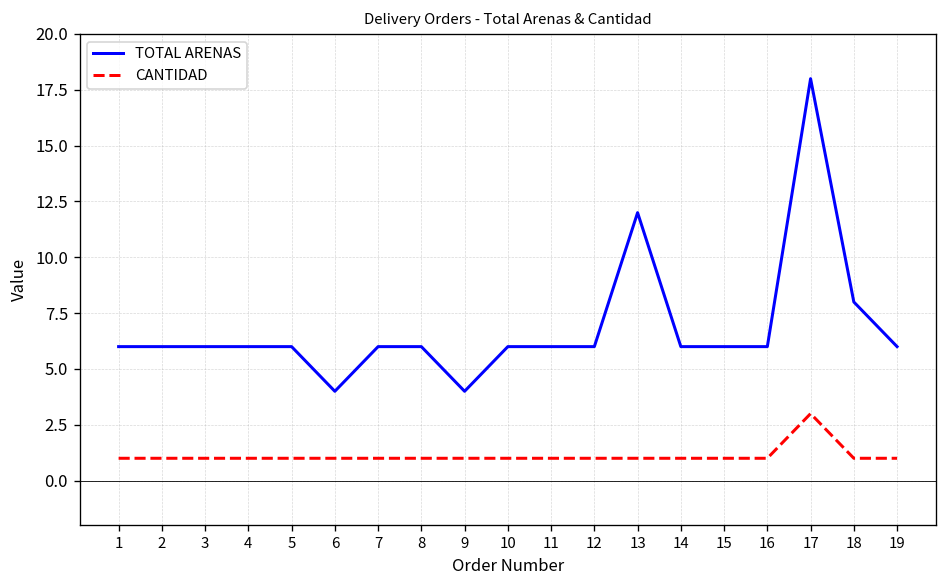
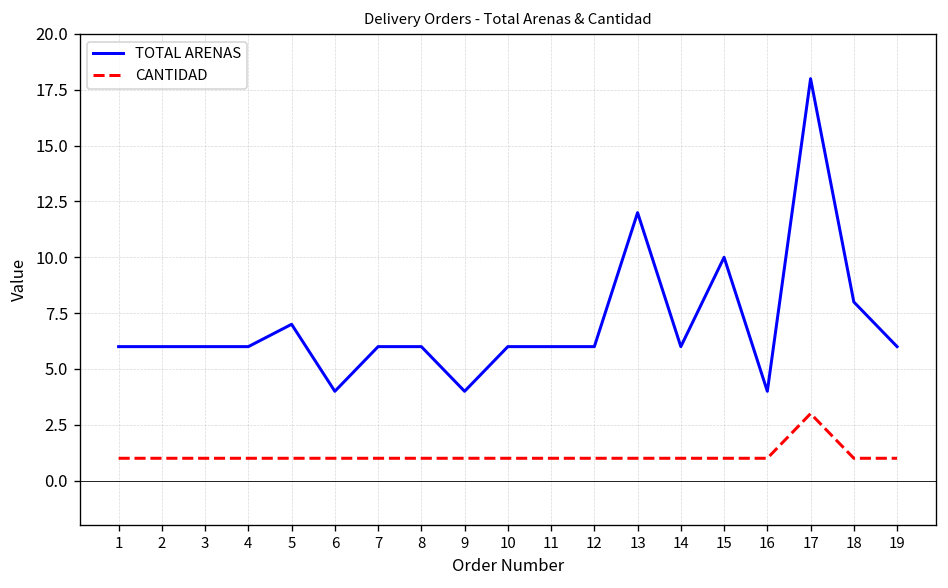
  {
    "TOTAL ARENAS": {
      "1": 6,
      "2": 6,
      "3": 6,
      "4": 6,
-     "5": 6,
+     "5": 7,
      "6": 4,
      "7": 6,
      "8": 6,
      "9": 4,
      "10": 6,
      "11": 6,
      "12": 6,
      "13": 12,
      "14": 6,
-     "15": 6,
-     "16": 6,
+     "15": 10,
+     "16": 4,
      "17": 18,
      "18": 8,
      "19": 6
    },
    "CANTIDAD": {
      "1": 1,
      "2": 1,
      "3": 1,
      "4": 1,
      "5": 1,
      "6": 1,
      "7": 1,
      "8": 1,
      "9": 1,
      "10": 1,
      "11": 1,
      "12": 1,
      "13": 1,
      "14": 1,
      "15": 1,
      "16": 1,
      "17": 3,
      "18": 1,
      "19": 1
    }
  }
